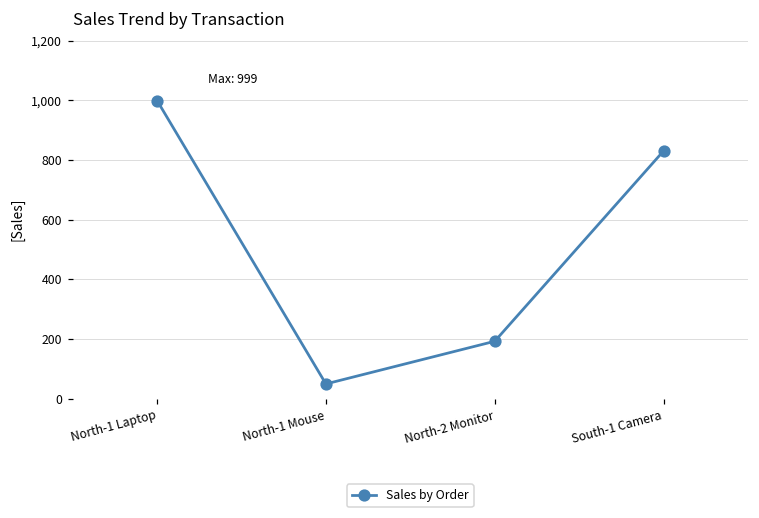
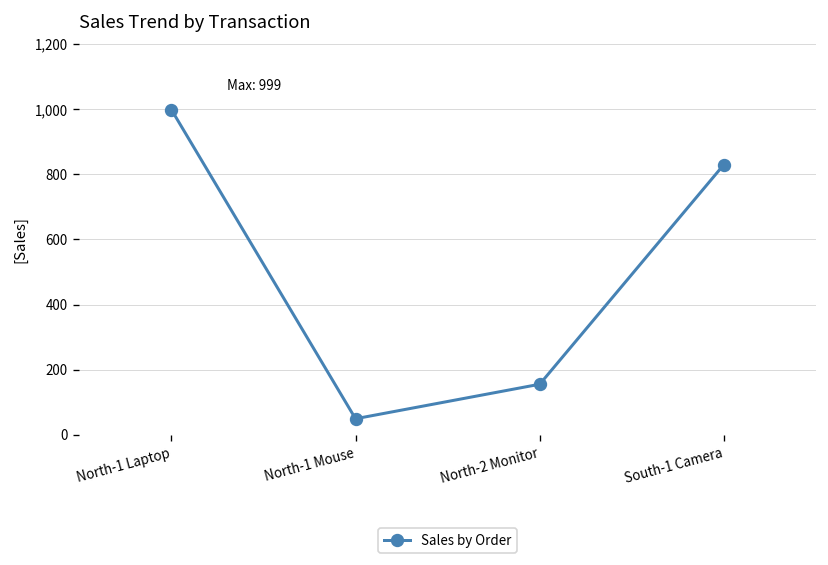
  {
    "North-1 Laptop": "1,000",
    "North-1 Mouse": "50",
-   "North-2 Monitor": "190",
+   "North-2 Monitor": "160",
    "South-1 Camera": "830"
  }
